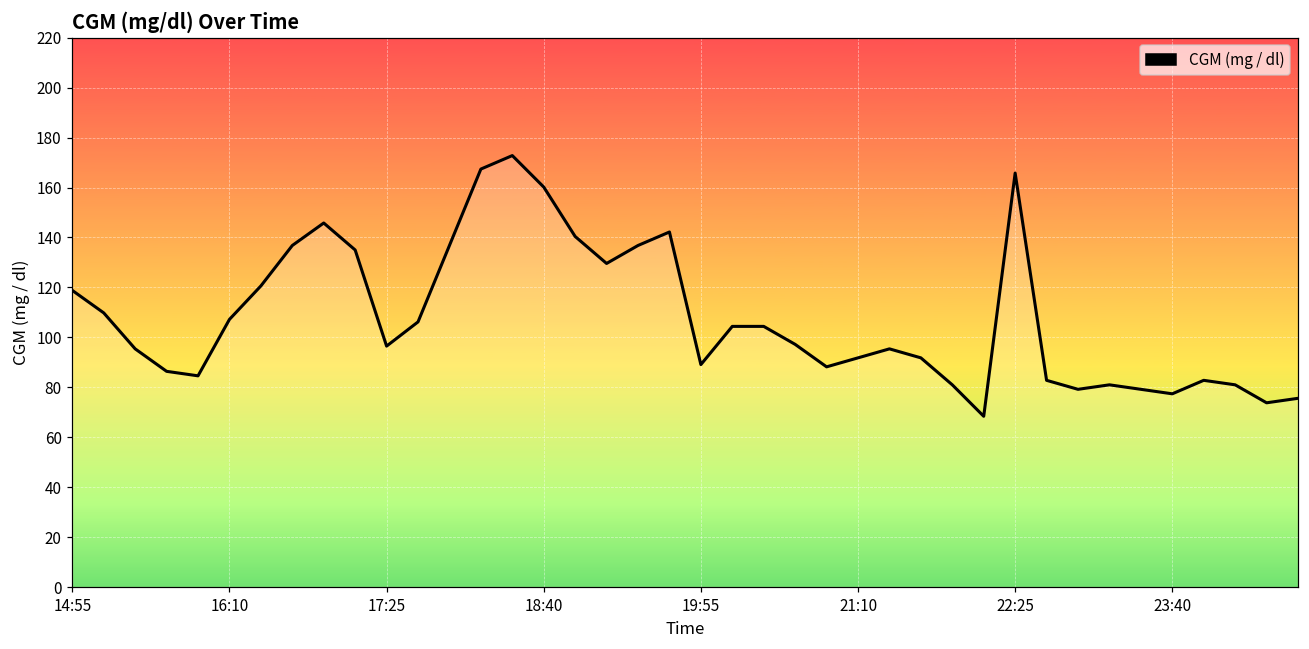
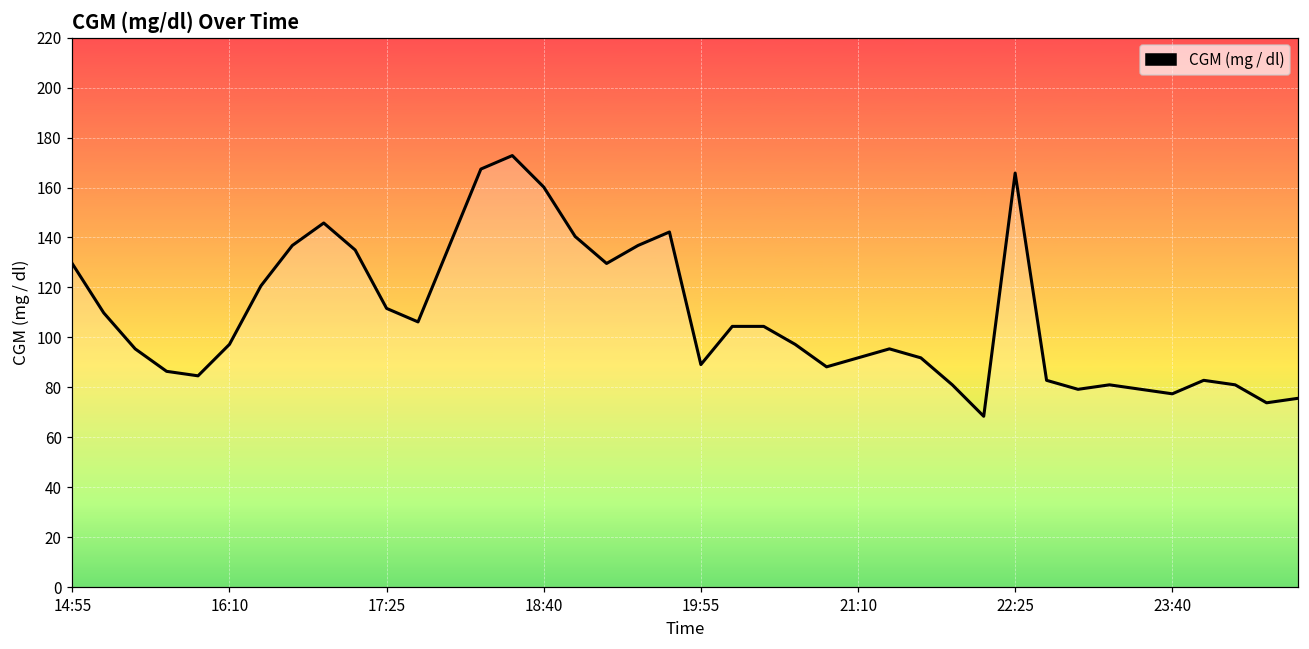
  {
-   "14:55": 119,
-   "16:10": 107,
-   "17:25": 97,
+   "14:55": 130,
+   "16:10": 97,
+   "17:25": 112,
    "18:40": 160,
    "19:55": 89,
    "21:10": 92,
    "22:25": 166,
    "23:40": 77
  }
